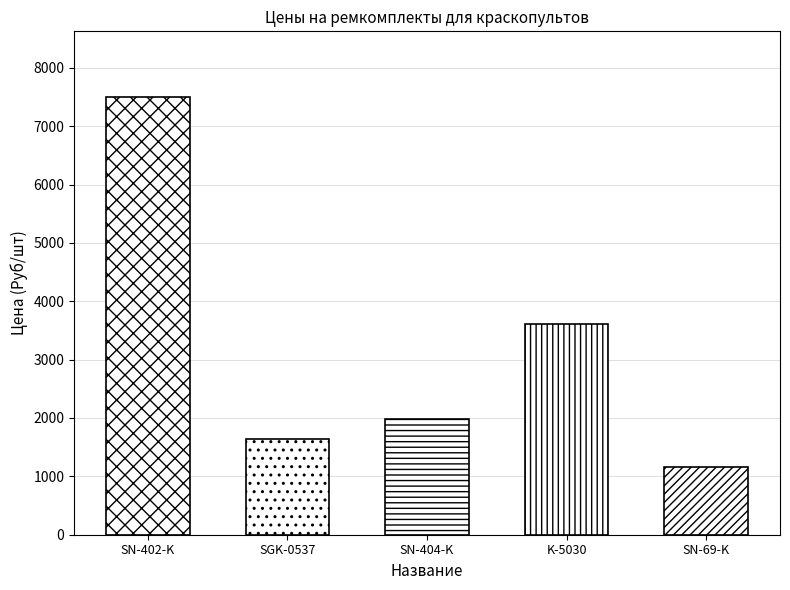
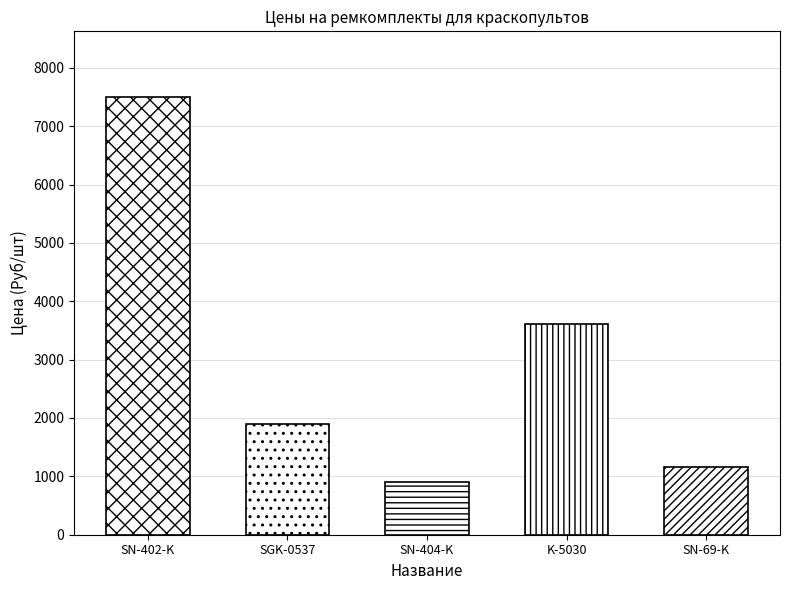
  {
    "SN-402-K": 7500,
-   "SGK-0537": 1600,
-   "SN-404-K": 2000,
+   "SGK-0537": 1900,
+   "SN-404-K": 900,
    "K-5030": 3600,
    "SN-69-K": 1200
  }
